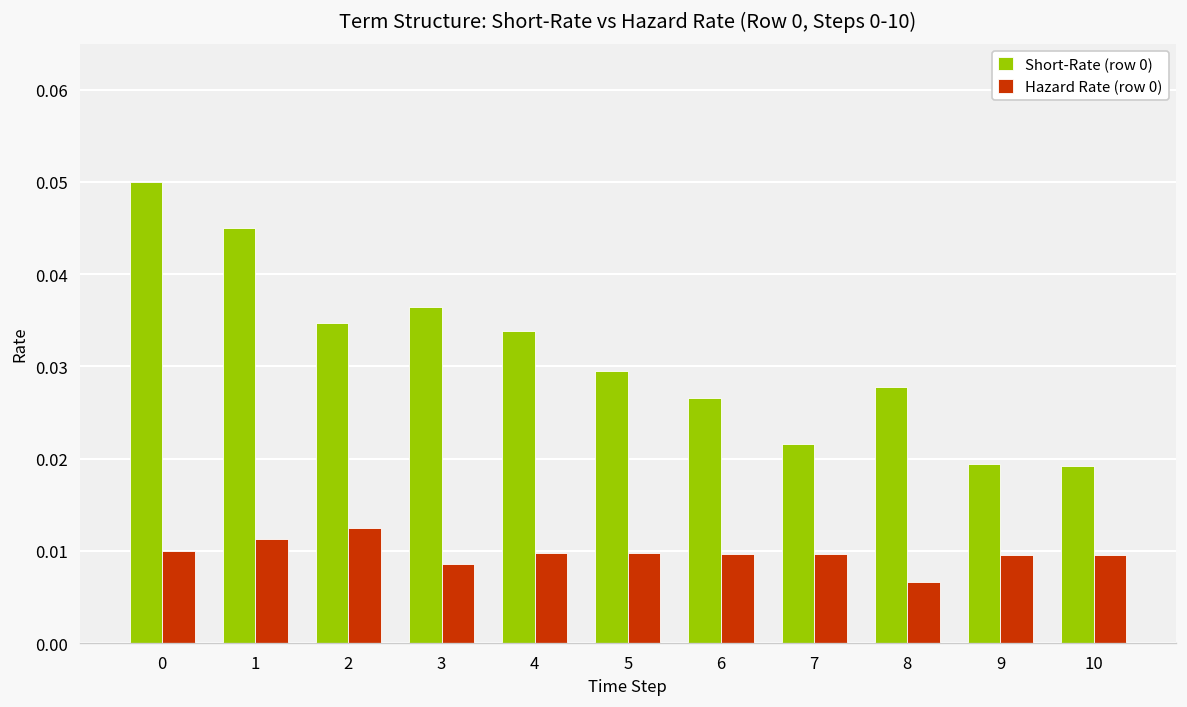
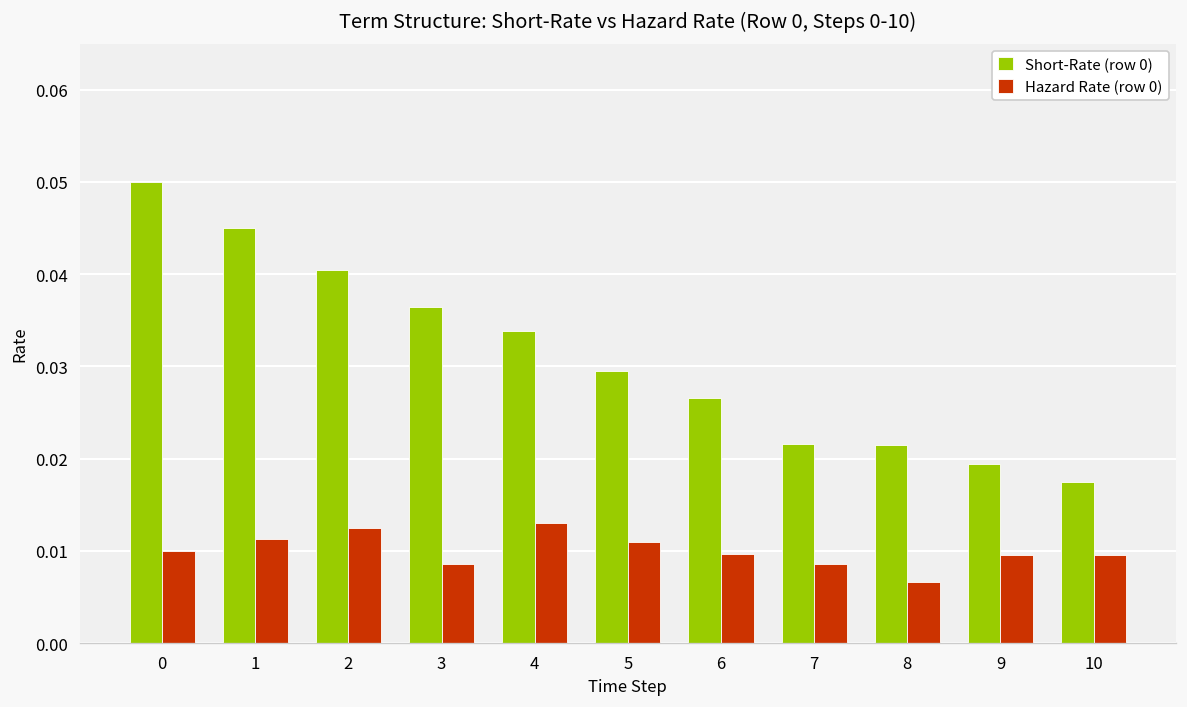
  {
    "Short-Rate (row 0)": {
      "0": 0.050,
      "1": 0.045,
-     "2": 0.035,
+     "2": 0.041,
      "3": 0.036,
      "4": 0.034,
      "5": 0.030,
      "6": 0.027,
      "7": 0.022,
-     "8": 0.028,
+     "8": 0.022,
      "9": 0.019,
-     "10": 0.019
+     "10": 0.017
    },
    "Hazard Rate (row 0)": {
      "0": 0.010,
      "1": 0.011,
      "2": 0.012,
      "3": 0.009,
-     "4": 0.010,
-     "5": 0.010,
+     "4": 0.013,
+     "5": 0.011,
      "6": 0.010,
-     "7": 0.010,
+     "7": 0.009,
      "8": 0.007,
      "9": 0.010,
      "10": 0.010
    }
  }
